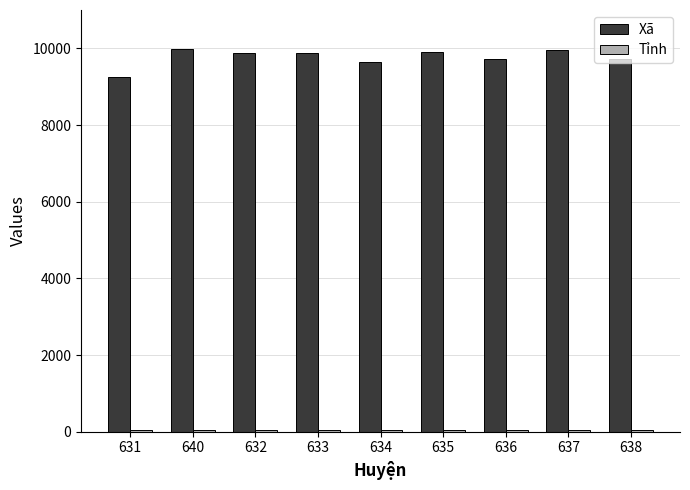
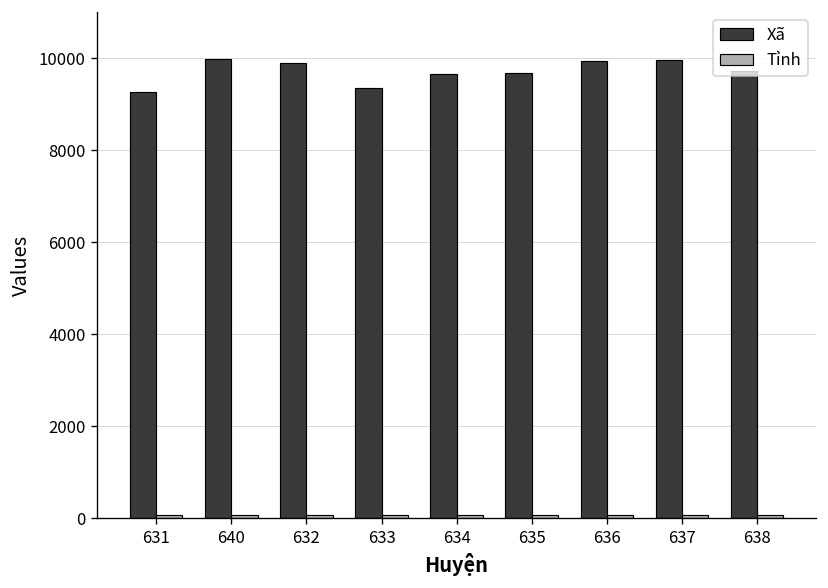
  {
    "Xã": {
      "631": 9300,
      "640": 10000,
      "632": 9900,
-     "633": 9900,
+     "633": 9300,
      "634": 9700,
-     "635": 9900,
-     "636": 9700,
+     "635": 9700,
+     "636": 9900,
      "637": 10000
    }
  }
